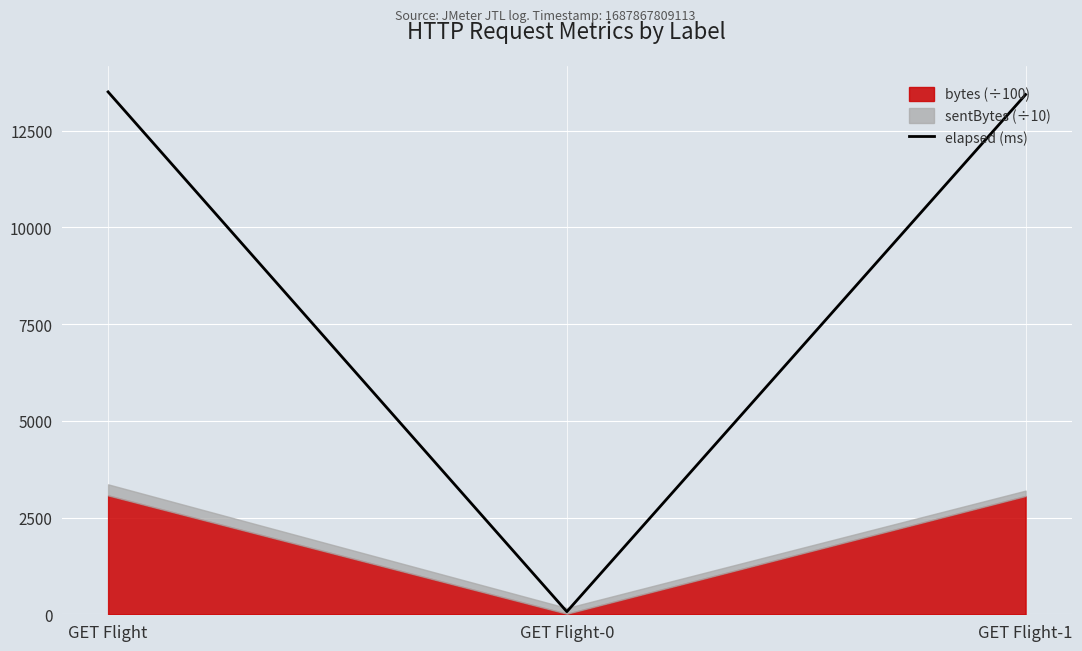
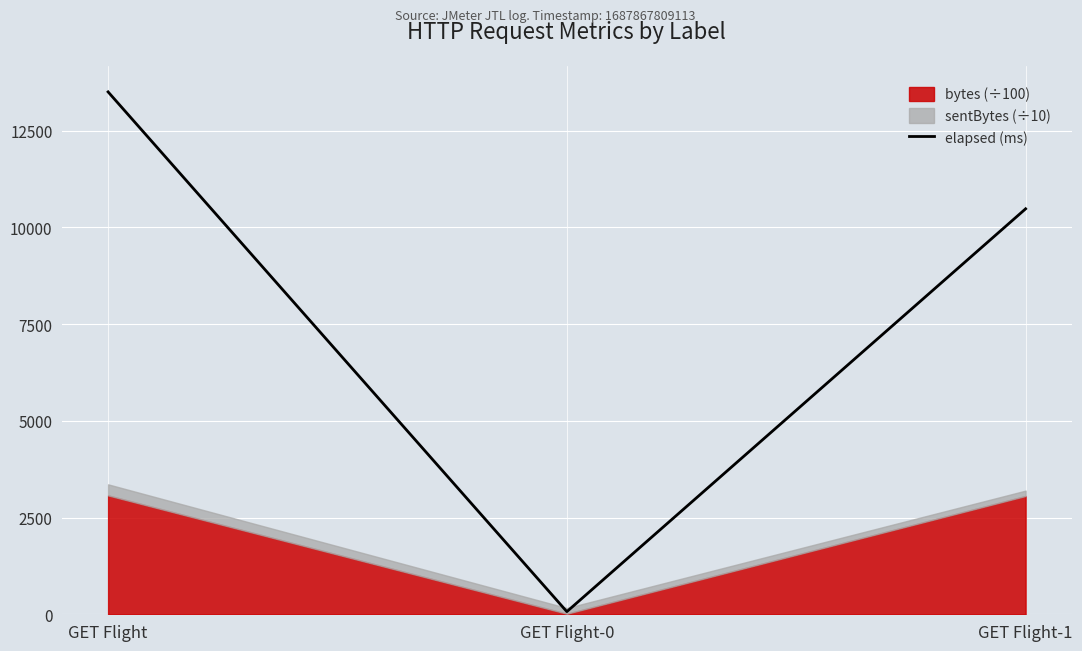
  {
    "elapsed (ms)": {
      "GET Flight": 13500,
-     "GET Flight-1": 13400
+     "GET Flight-1": 10500
    },
    "bytes (÷100)": {
      "GET Flight": 3100,
      "GET Flight-1": 3100
    },
    "sentBytes (÷10)": {
      "GET Flight": 300,
      "GET Flight-0": 100,
      "GET Flight-1": 100
    }
  }
